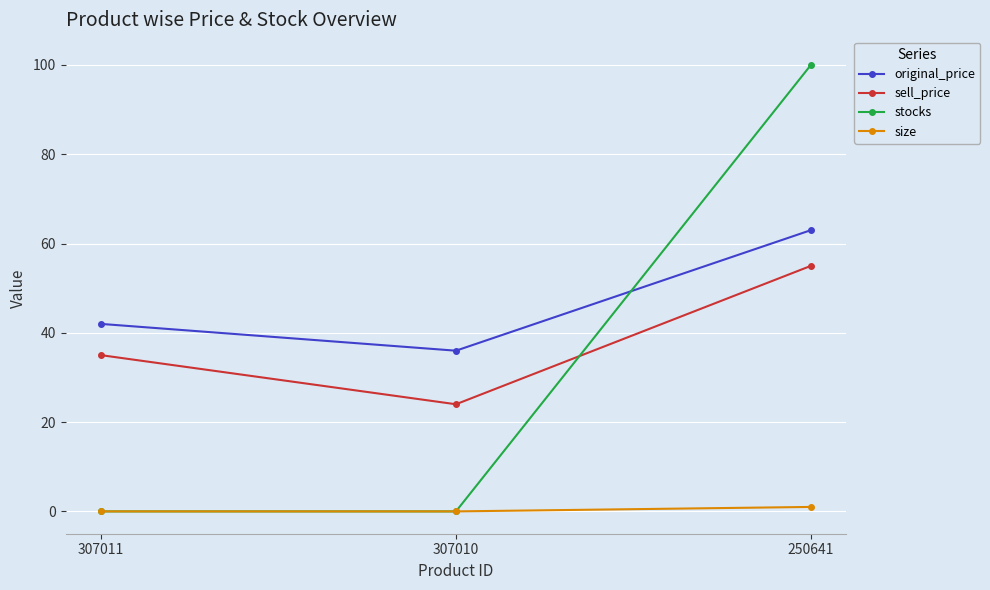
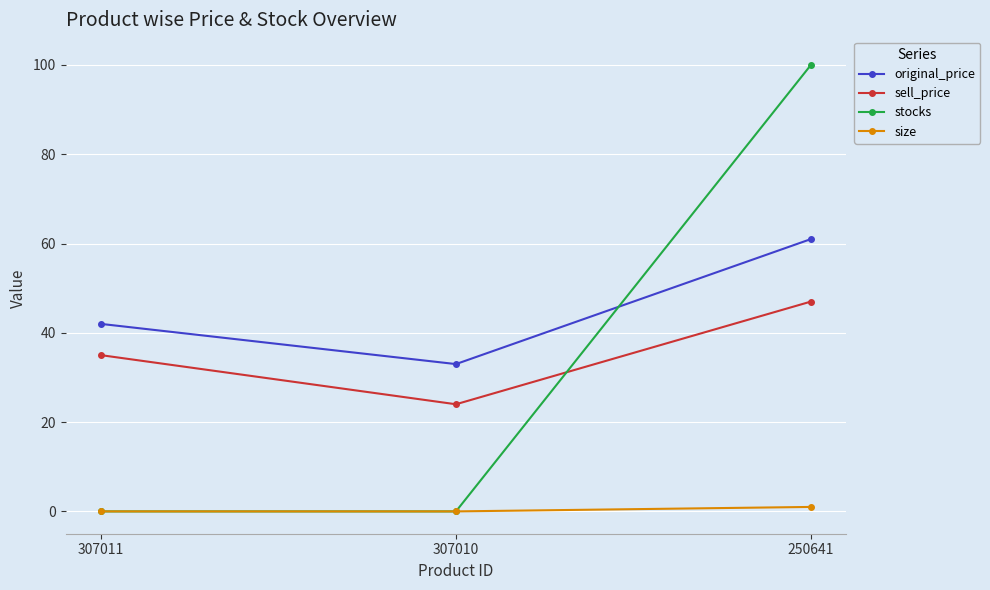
  {
    "original_price": {
      "307011": 42,
-     "307010": 36,
-     "250641": 63
+     "307010": 33,
+     "250641": 61
    },
    "sell_price": {
      "307011": 35,
      "307010": 24,
-     "250641": 55
+     "250641": 47
    },
    "stocks": {
      "250641": 100
    },
    "size": {
      "250641": 1
    }
  }
